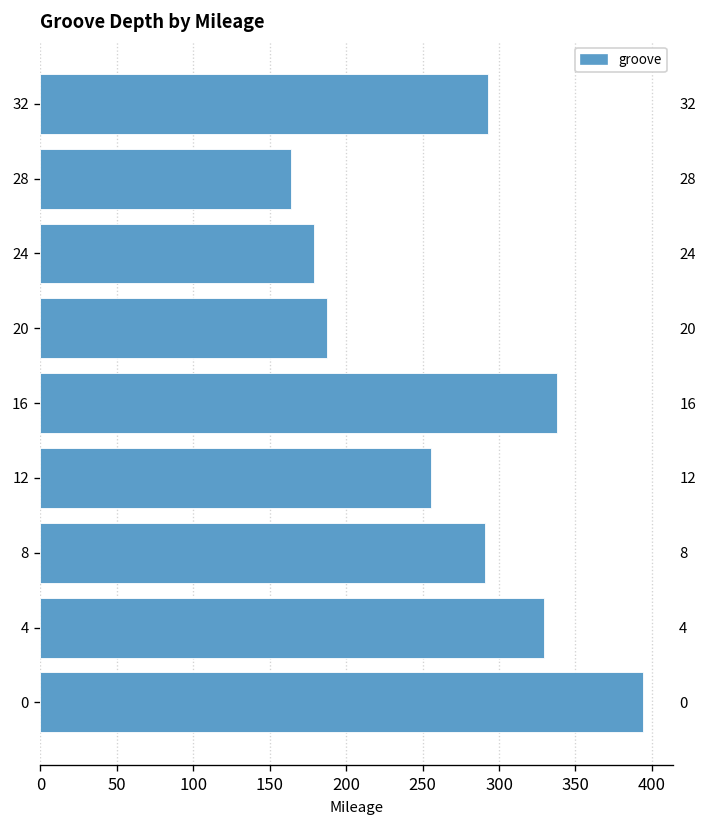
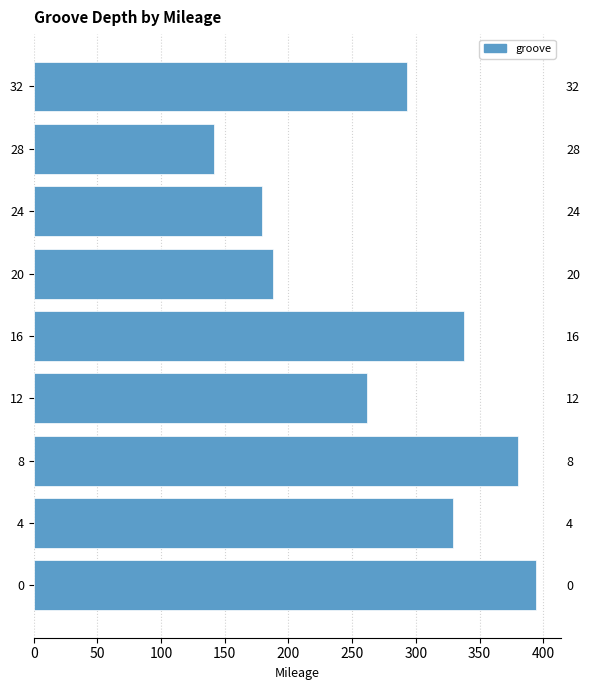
  {
    "32": 293,
-   "28": 164,
+   "28": 142,
    "24": 179,
    "20": 188,
    "16": 338,
-   "12": 255,
-   "8": 291,
+   "12": 262,
+   "8": 380,
    "4": 330,
    "0": 394
  }
